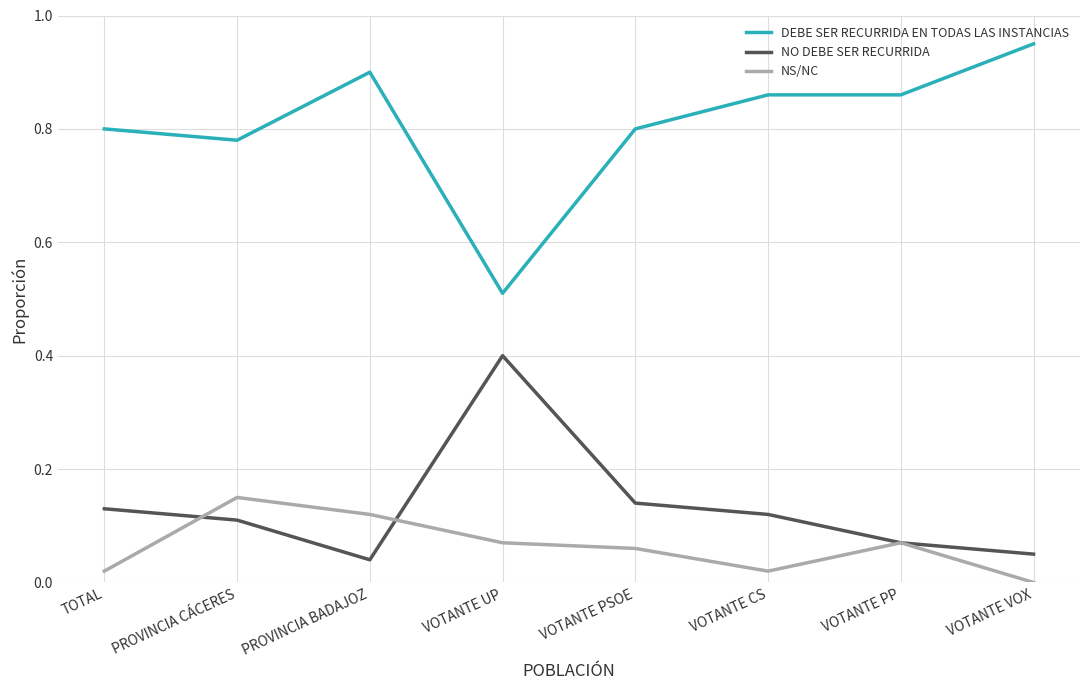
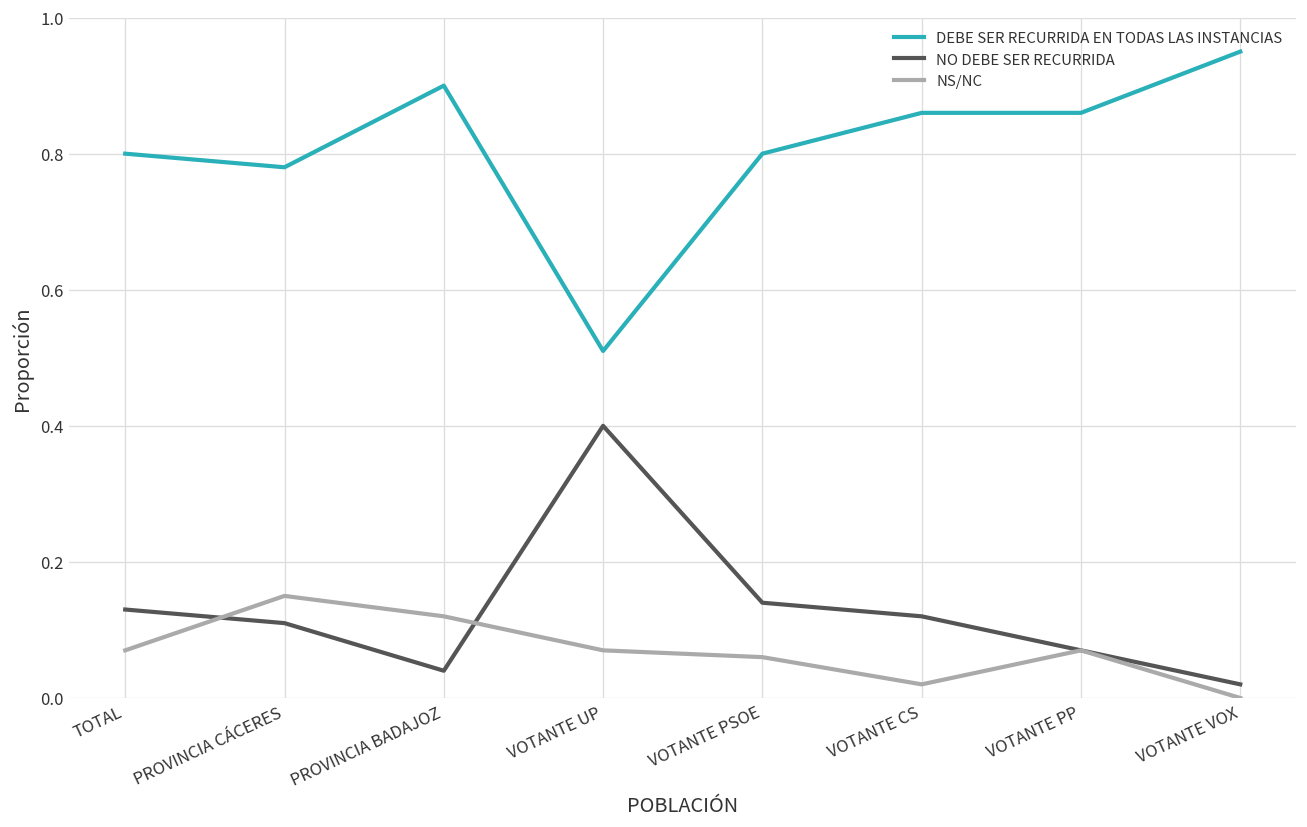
  {
    "DEBE SER RECURRIDA EN TODAS LAS INSTANCIAS": {
      "TOTAL": 0.80,
      "PROVINCIA CÁCERES": 0.78,
      "PROVINCIA BADAJOZ": 0.90,
      "VOTANTE UP": 0.51,
      "VOTANTE PSOE": 0.80,
      "VOTANTE CS": 0.86,
      "VOTANTE PP": 0.86,
      "VOTANTE VOX": 0.95
    },
    "NO DEBE SER RECURRIDA": {
      "TOTAL": 0.13,
      "PROVINCIA CÁCERES": 0.11,
      "PROVINCIA BADAJOZ": 0.04,
      "VOTANTE UP": 0.40,
      "VOTANTE PSOE": 0.14,
      "VOTANTE CS": 0.12,
-     "VOTANTE VOX": 0.05
+     "VOTANTE VOX": 0.02
    },
    "NS/NC": {
-     "TOTAL": 0.02,
+     "TOTAL": 0.07,
      "PROVINCIA CÁCERES": 0.15,
      "PROVINCIA BADAJOZ": 0.12,
      "VOTANTE UP": 0.07,
      "VOTANTE PSOE": 0.06,
      "VOTANTE CS": 0.02,
      "VOTANTE VOX": 0.00
    }
  }
